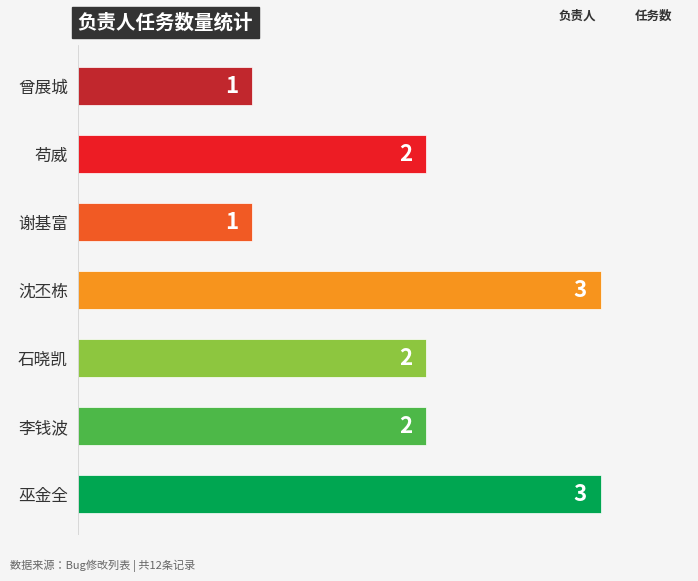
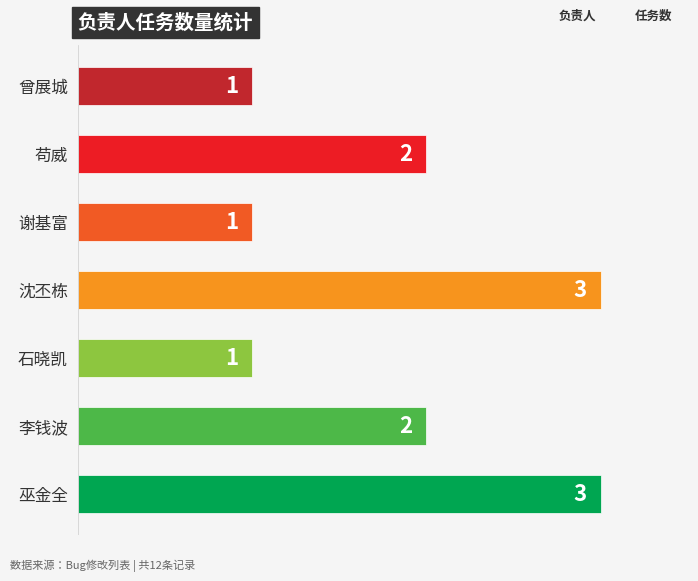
  {
    "曾展城": 1,
    "苟威": 2,
    "谢基富": 1,
    "沈丕栋": 3,
-   "石晓凯": 2,
+   "石晓凯": 1,
    "李钱波": 2,
    "巫金全": 3
  }
